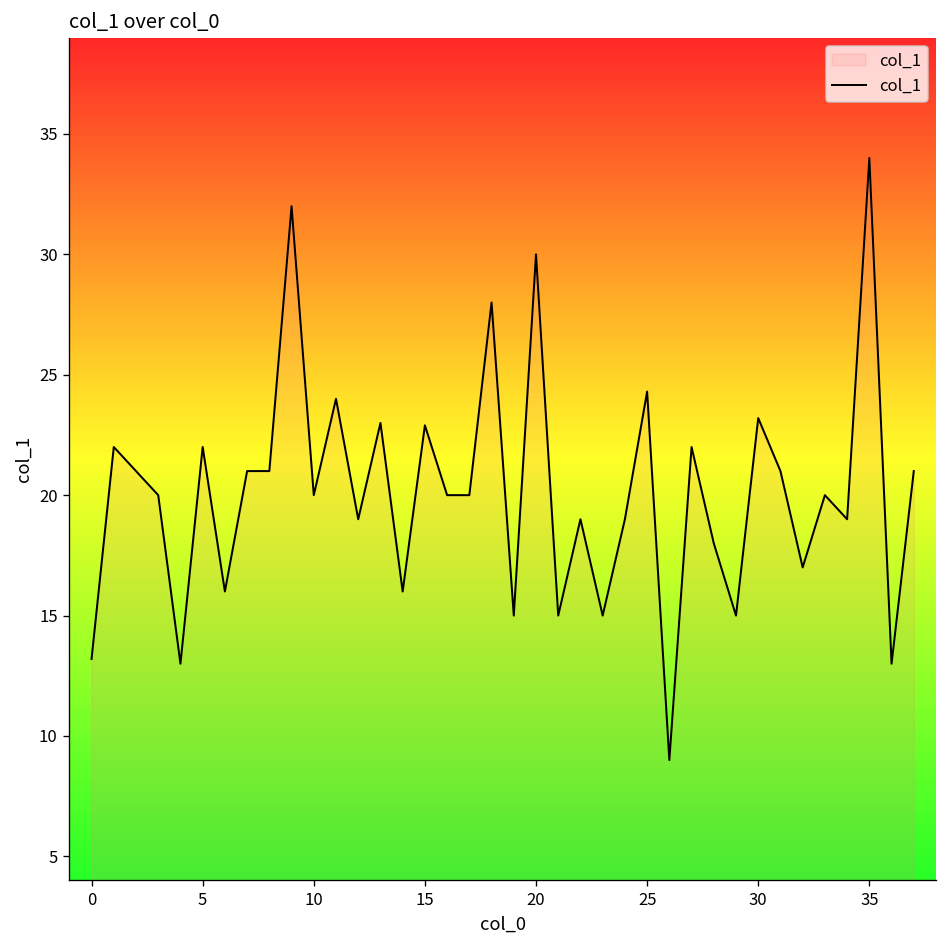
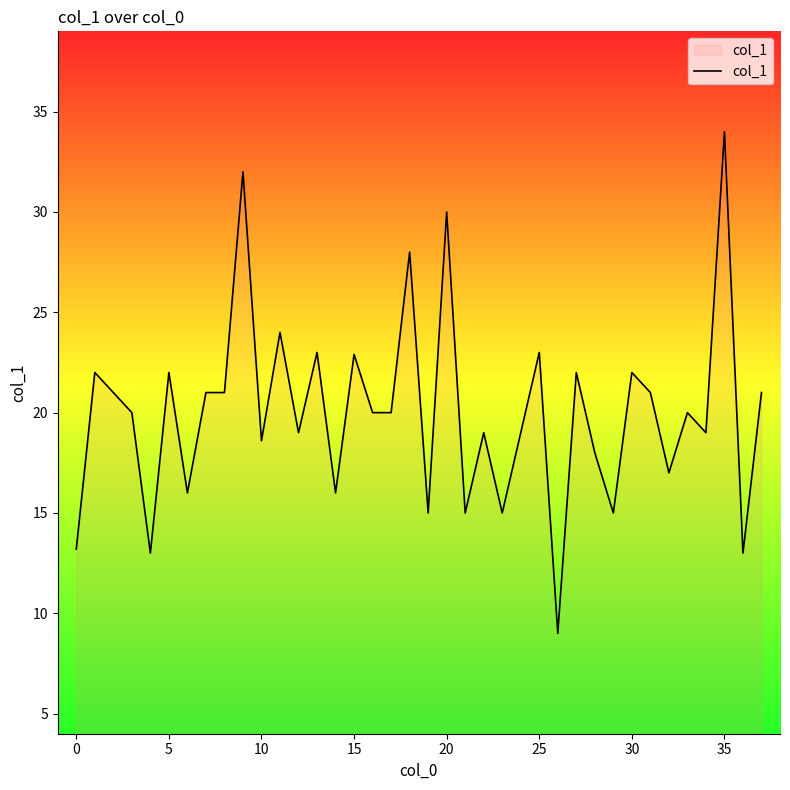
  {
    "0": 13.2,
    "5": 22.0,
-   "10": 20.0,
+   "10": 18.6,
    "15": 22.9,
    "20": 30.0,
-   "25": 24.3,
-   "30": 23.2,
+   "25": 23.0,
+   "30": 22.0,
    "35": 34.0
  }
